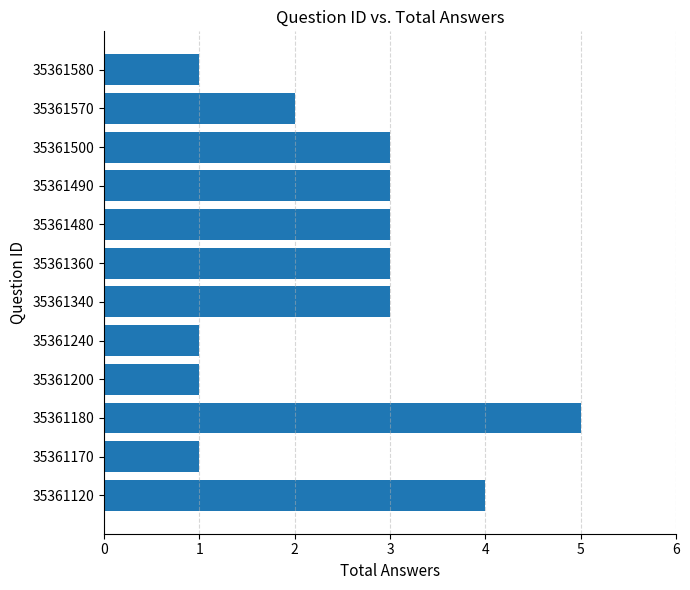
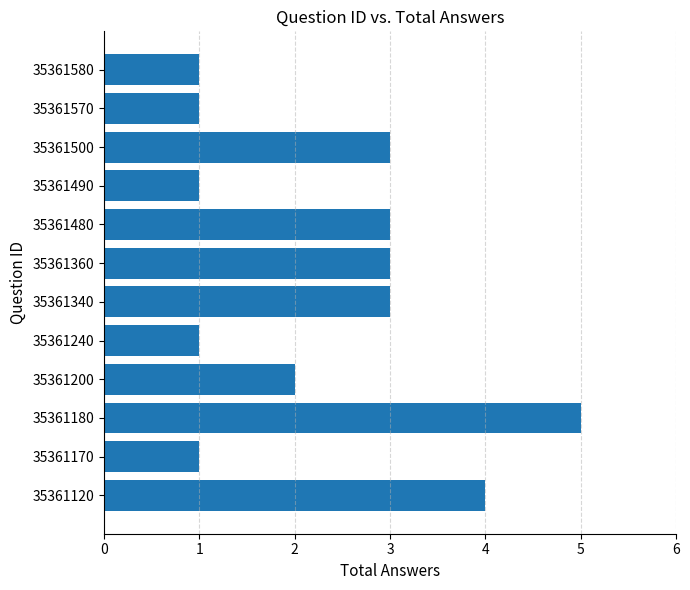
  {
    "35361580": 1,
-   "35361570": 2,
+   "35361570": 1,
    "35361500": 3,
-   "35361490": 3,
+   "35361490": 1,
    "35361480": 3,
    "35361360": 3,
    "35361340": 3,
    "35361240": 1,
-   "35361200": 1,
+   "35361200": 2,
    "35361180": 5,
    "35361170": 1,
    "35361120": 4
  }
